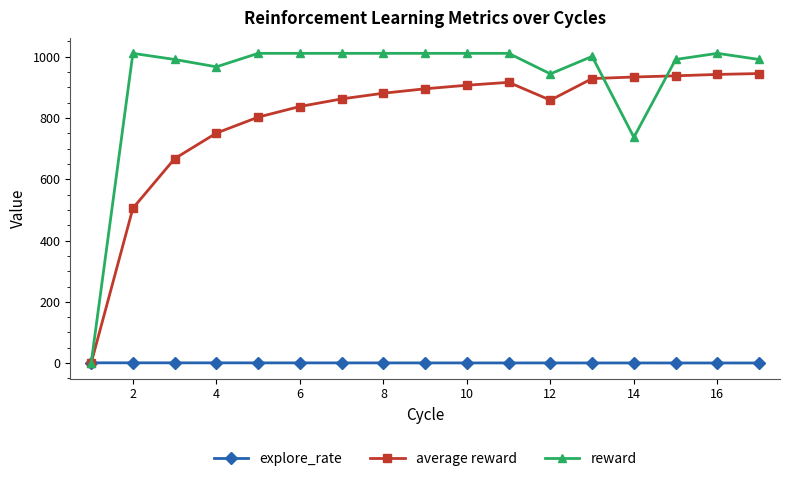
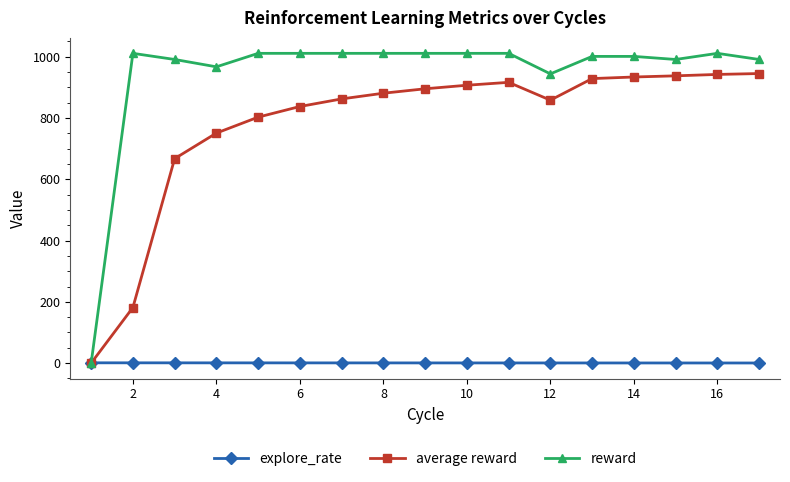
  {
    "explore_rate": {
      "2": 0,
      "4": 0,
      "6": 0,
      "8": 0,
      "10": 0,
      "12": 0,
      "14": 0,
      "16": 0
    },
    "average reward": {
-     "2": 510,
+     "2": 180,
      "4": 750,
      "6": 840,
      "8": 880,
      "10": 910,
      "12": 860,
      "14": 930,
      "16": 940
    },
    "reward": {
      "2": 1010,
      "4": 970,
      "6": 1010,
      "8": 1010,
      "10": 1010,
      "12": 940,
-     "14": 740,
+     "14": 1000,
      "16": 1010
    }
  }
